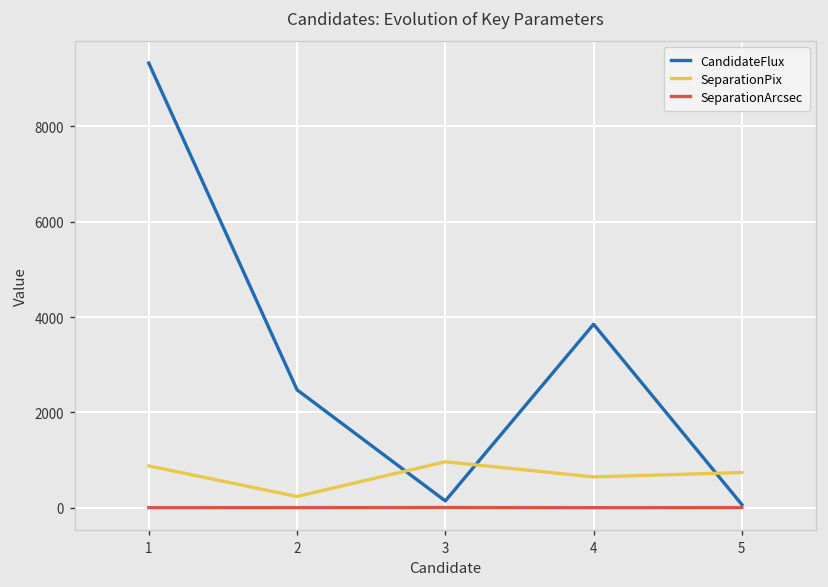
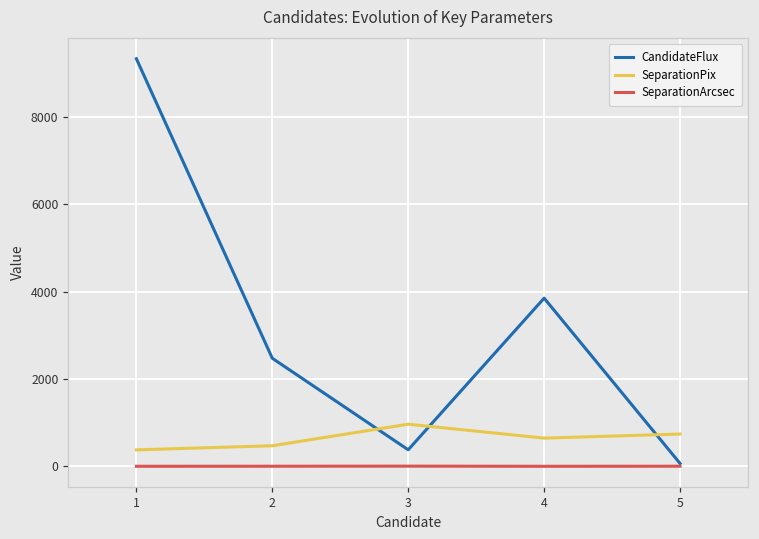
  {
    "CandidateFlux": {
      "1": 9300,
      "2": 2500,
-     "3": 100,
+     "3": 400,
      "4": 3900
    },
    "SeparationPix": {
-     "1": 900,
-     "2": 200,
+     "1": 400,
+     "2": 500,
      "3": 1000,
      "4": 600,
      "5": 700
    },
    "SeparationArcsec": {
      "1": 0,
      "2": 0,
      "3": 0,
      "4": 0
    }
  }
